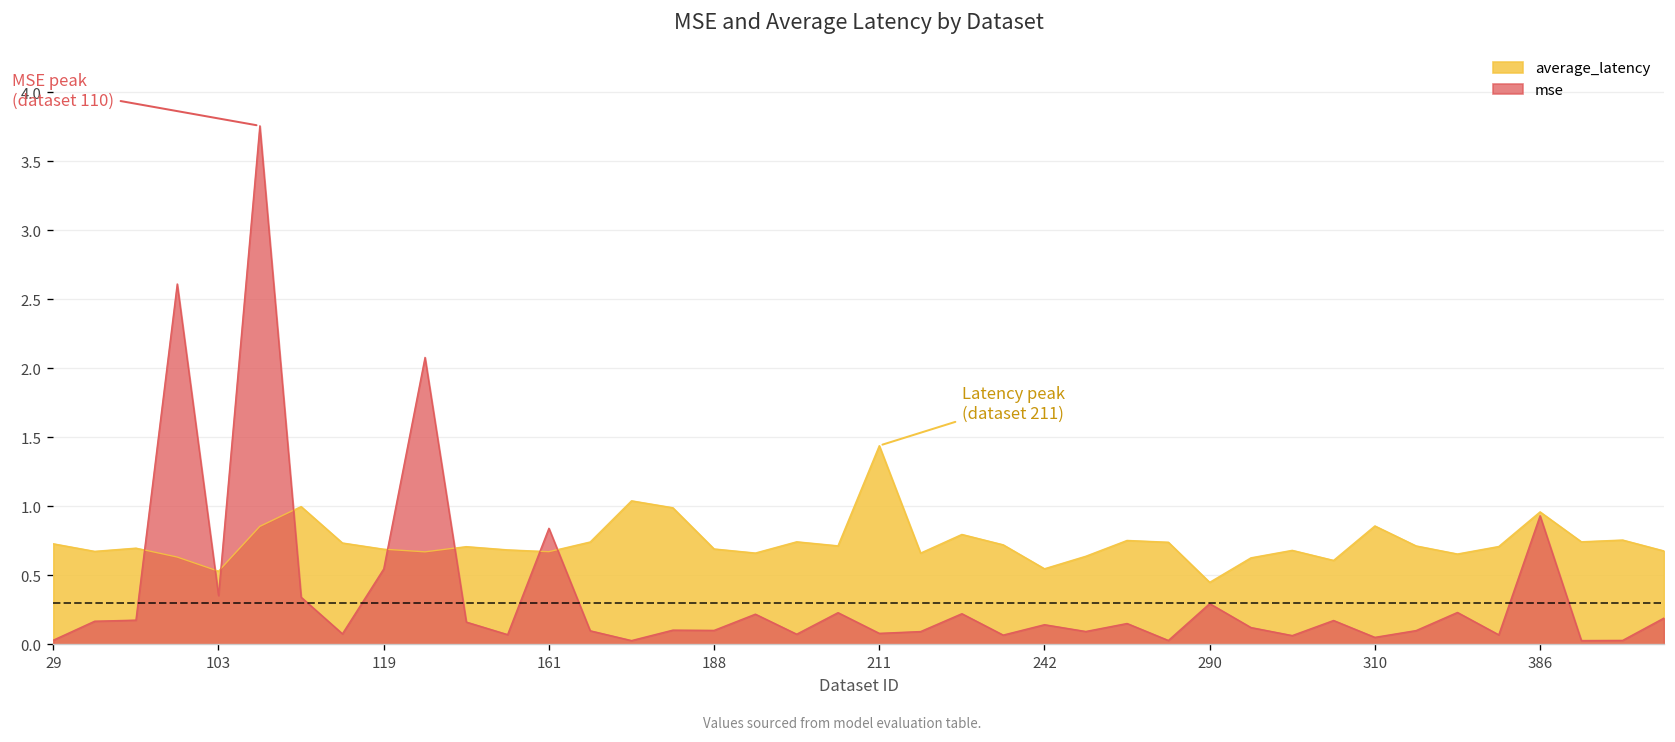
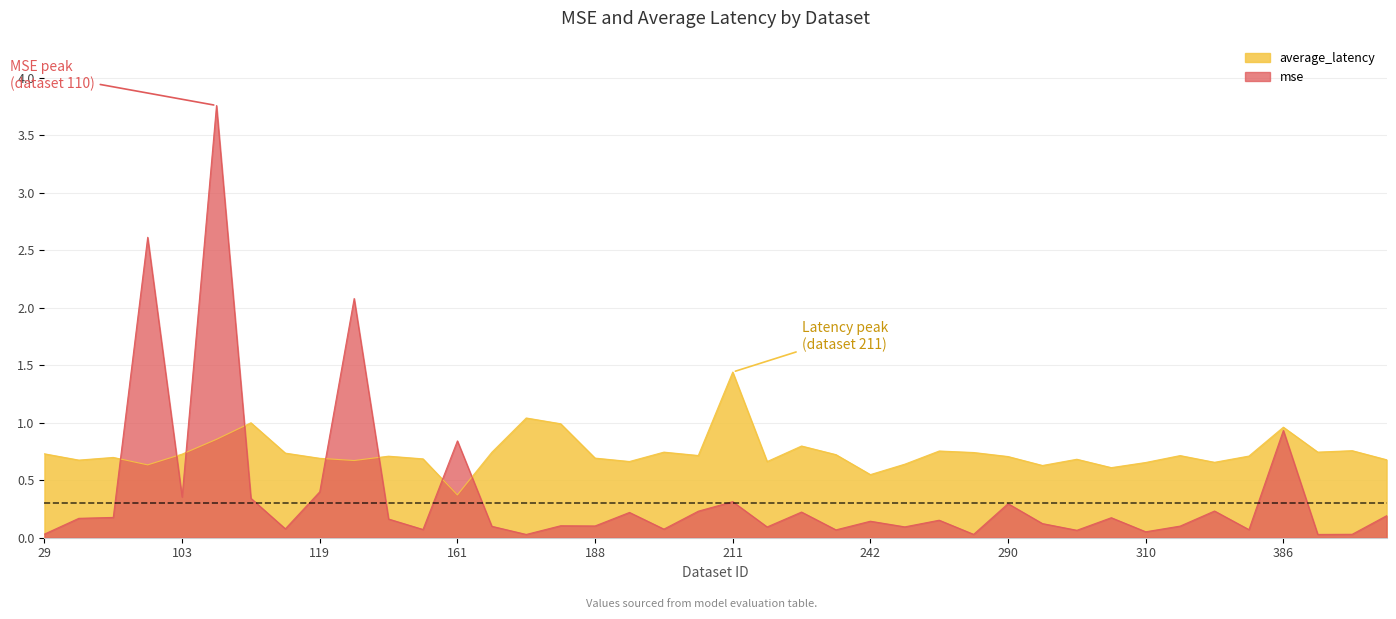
  {
    "average_latency": {
-     "103": 0.53,
+     "103": 0.73,
      "119": 0.69,
-     "161": 0.67,
+     "161": 0.37,
      "188": 0.69,
      "242": 0.55,
-     "290": 0.45,
-     "310": 0.86,
+     "290": 0.71,
+     "310": 0.65,
      "386": 0.96
    },
    "mse": {
      "103": 0.35,
-     "119": 0.55,
+     "119": 0.40,
      "161": 0.84,
      "188": 0.10,
-     "211": 0.08,
+     "211": 0.31,
      "242": 0.14,
      "290": 0.30,
      "310": 0.05,
      "386": 0.93
    }
  }
